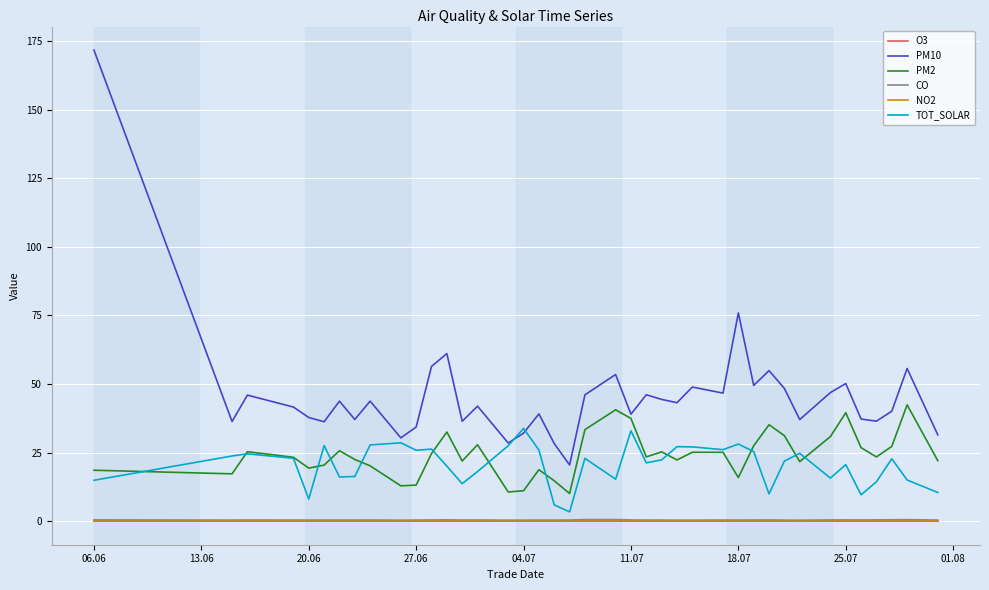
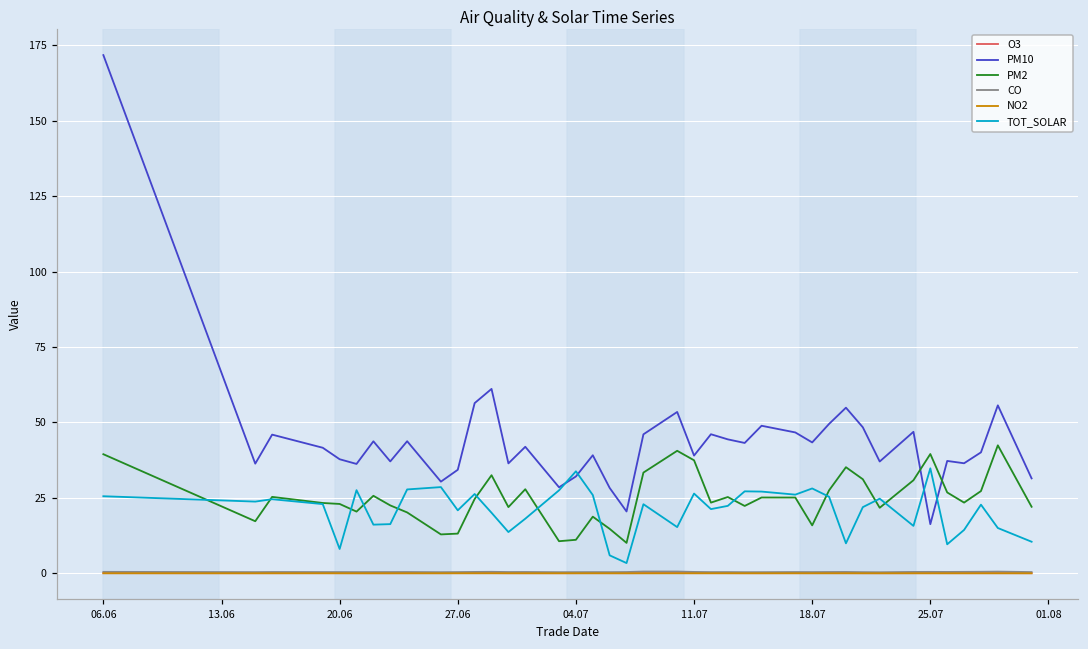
  {
    "PM10": {
      "06.06": 172,
      "20.06": 38,
      "27.06": 34,
      "04.07": 32,
      "11.07": 39,
-     "18.07": 76,
-     "25.07": 50
+     "18.07": 43,
+     "25.07": 16
    },
    "PM2": {
-     "06.06": 19,
-     "20.06": 19,
+     "06.06": 39,
+     "20.06": 23,
      "27.06": 13,
      "04.07": 11,
      "11.07": 37,
      "18.07": 16,
      "25.07": 40
    },
    "TOT_SOLAR": {
-     "06.06": 15,
+     "06.06": 26,
      "20.06": 8,
-     "27.06": 26,
+     "27.06": 21,
      "04.07": 34,
-     "11.07": 33,
+     "11.07": 26,
      "18.07": 28,
-     "25.07": 21
+     "25.07": 35
    }
  }
